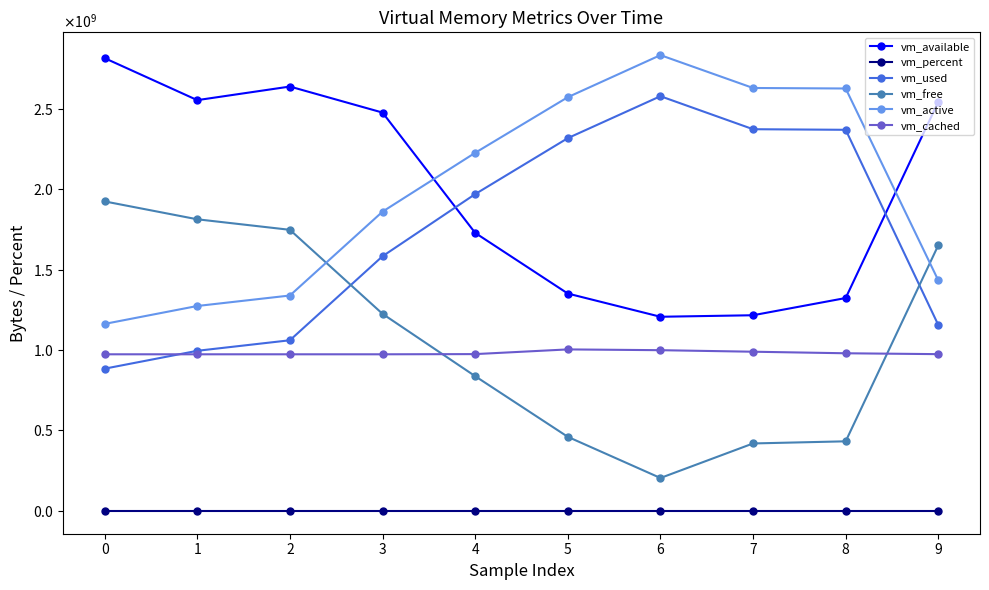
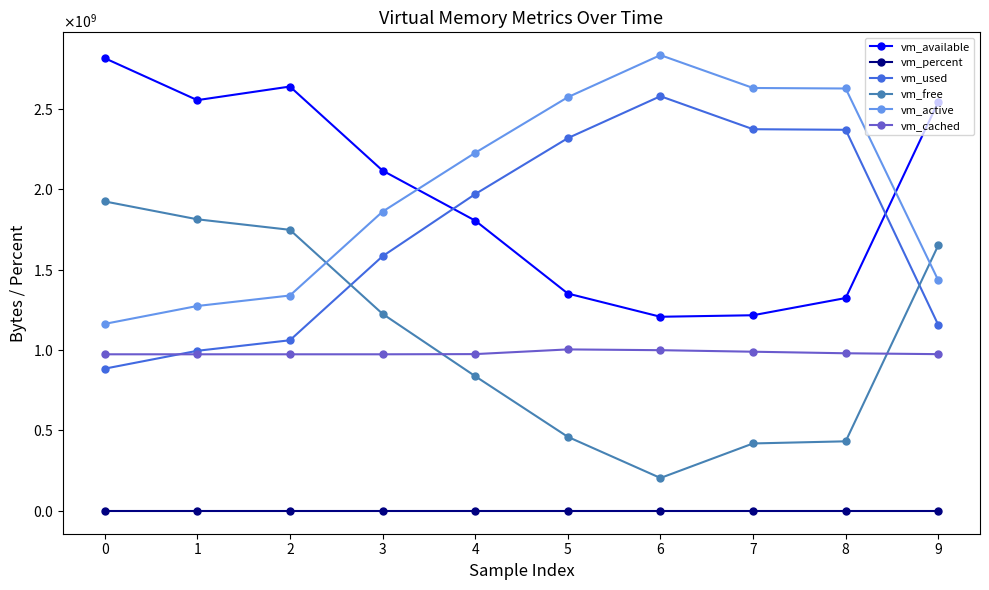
  {
    "vm_available": {
      "0": 2810000000,
      "1": 2550000000,
      "2": 2640000000,
-     "3": 2480000000,
-     "4": 1730000000,
+     "3": 2120000000,
+     "4": 1800000000,
      "5": 1350000000,
      "6": 1210000000,
      "7": 1220000000,
      "8": 1320000000
    },
    "vm_percent": {
      "0": 0,
      "1": 0,
      "2": 0,
      "3": 0,
      "4": 0,
      "5": 0,
      "6": 0,
      "7": 0,
      "8": 0,
      "9": 0
    }
  }
